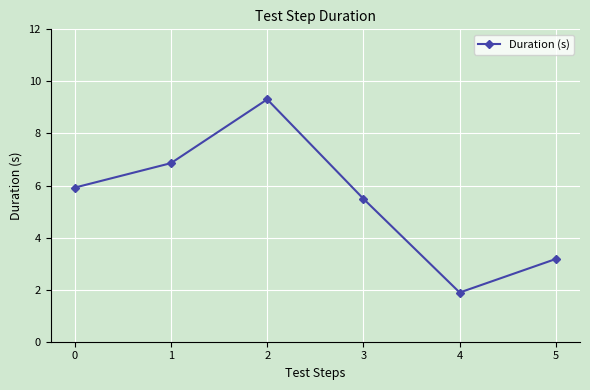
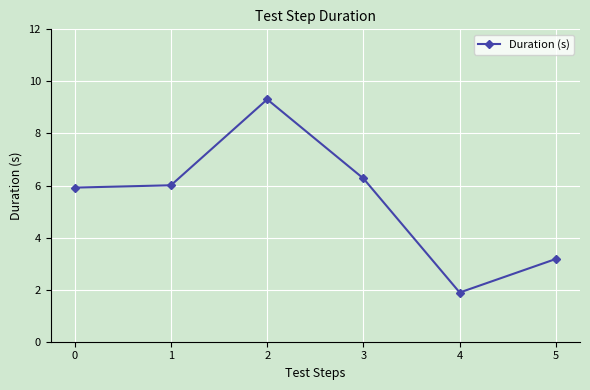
  {
    "0": 5.9,
-   "1": 6.9,
+   "1": 6.0,
    "2": 9.3,
-   "3": 5.5,
+   "3": 6.3,
    "4": 1.9,
    "5": 3.2
  }
